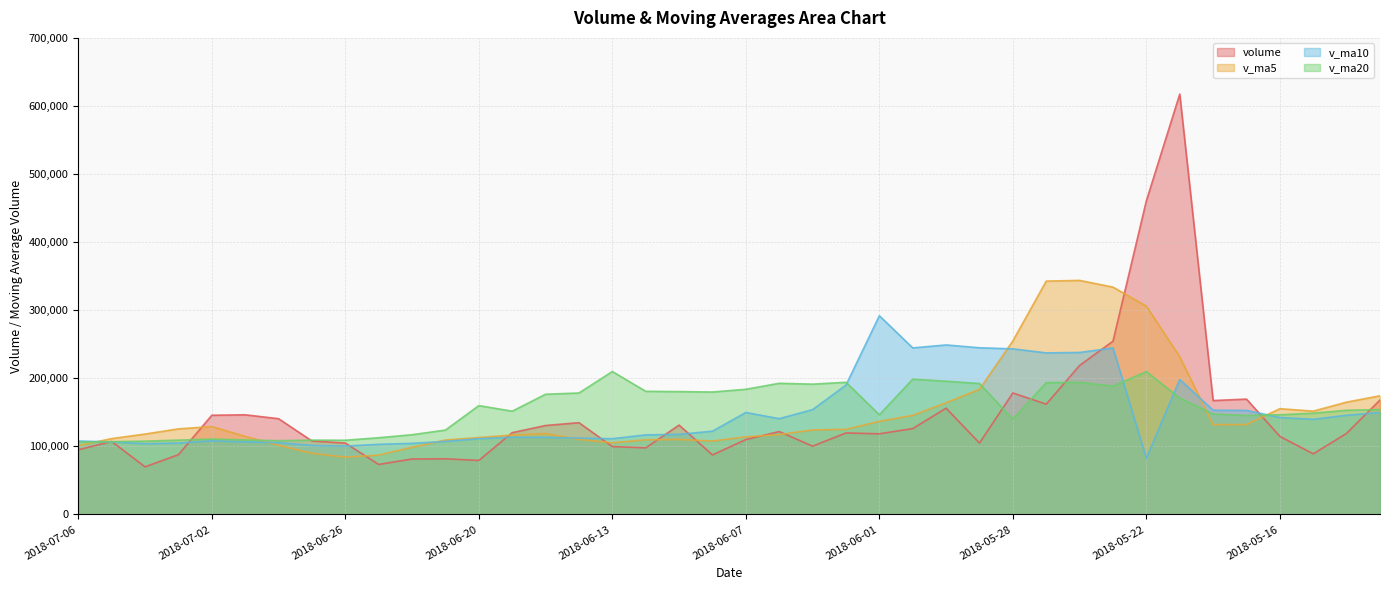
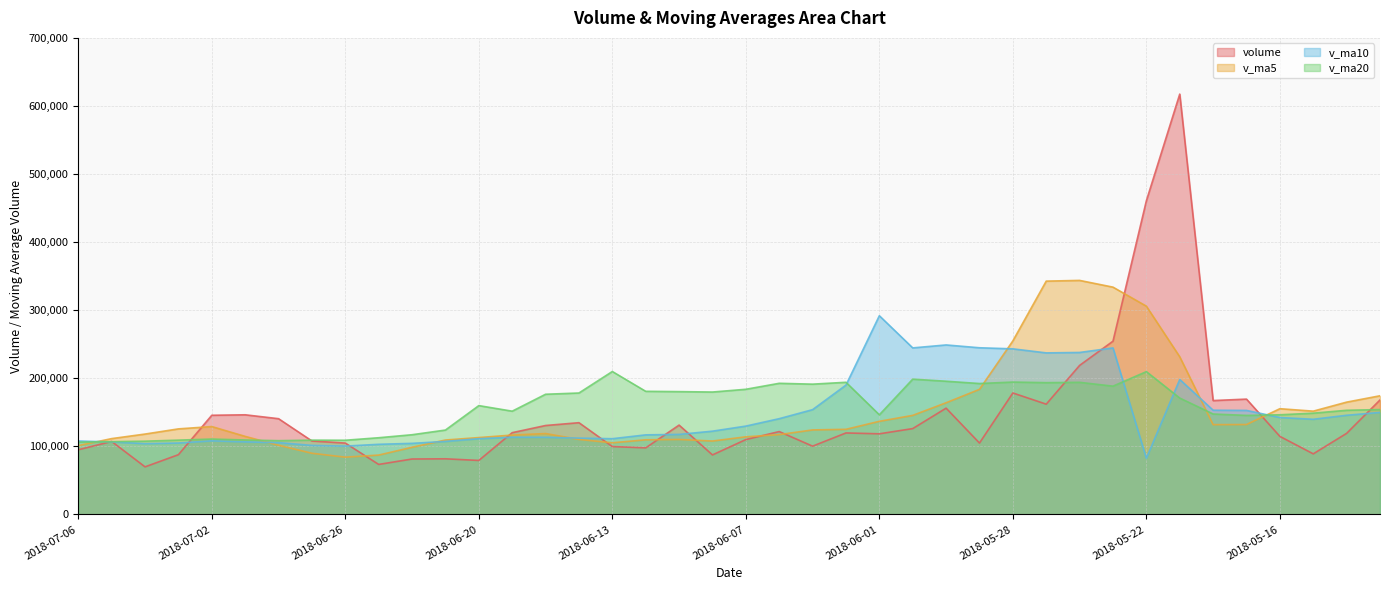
  {
    "v_ma10": {
      "2018-06-26": "100,000",
      "2018-06-13": "110,000",
-     "2018-06-07": "150,000",
+     "2018-06-07": "130,000",
      "2018-06-01": "290,000",
      "2018-05-28": "240,000",
      "2018-05-22": "80,000",
      "2018-05-16": "140,000"
    },
    "v_ma20": {
      "2018-06-26": "110,000",
      "2018-06-20": "160,000",
      "2018-06-13": "210,000",
      "2018-06-07": "180,000",
      "2018-06-01": "150,000",
-     "2018-05-28": "140,000",
+     "2018-05-28": "190,000",
      "2018-05-22": "210,000",
      "2018-05-16": "150,000"
    }
  }
